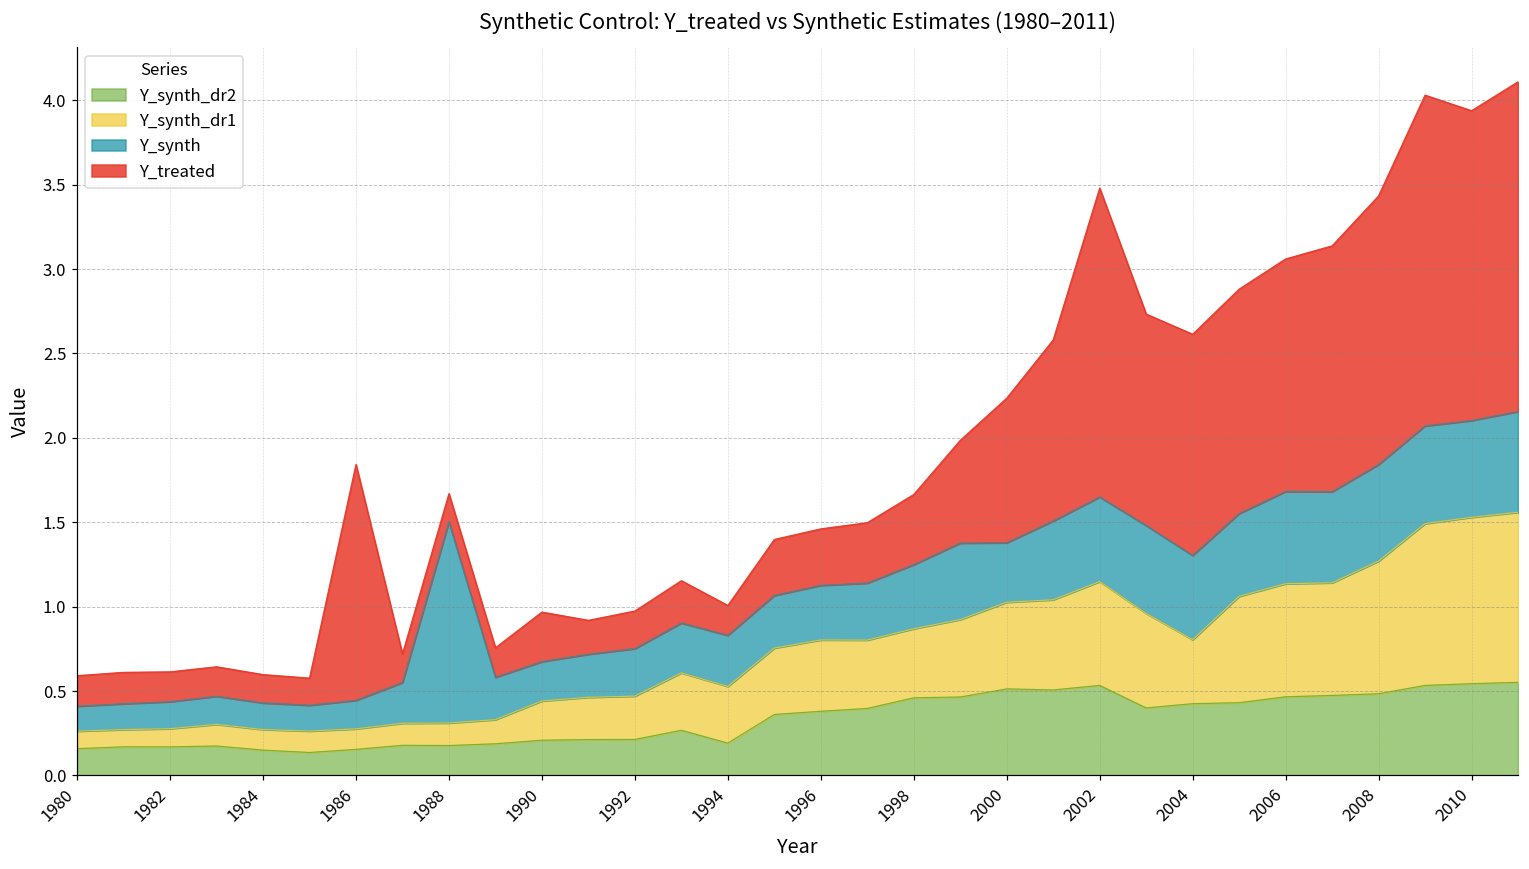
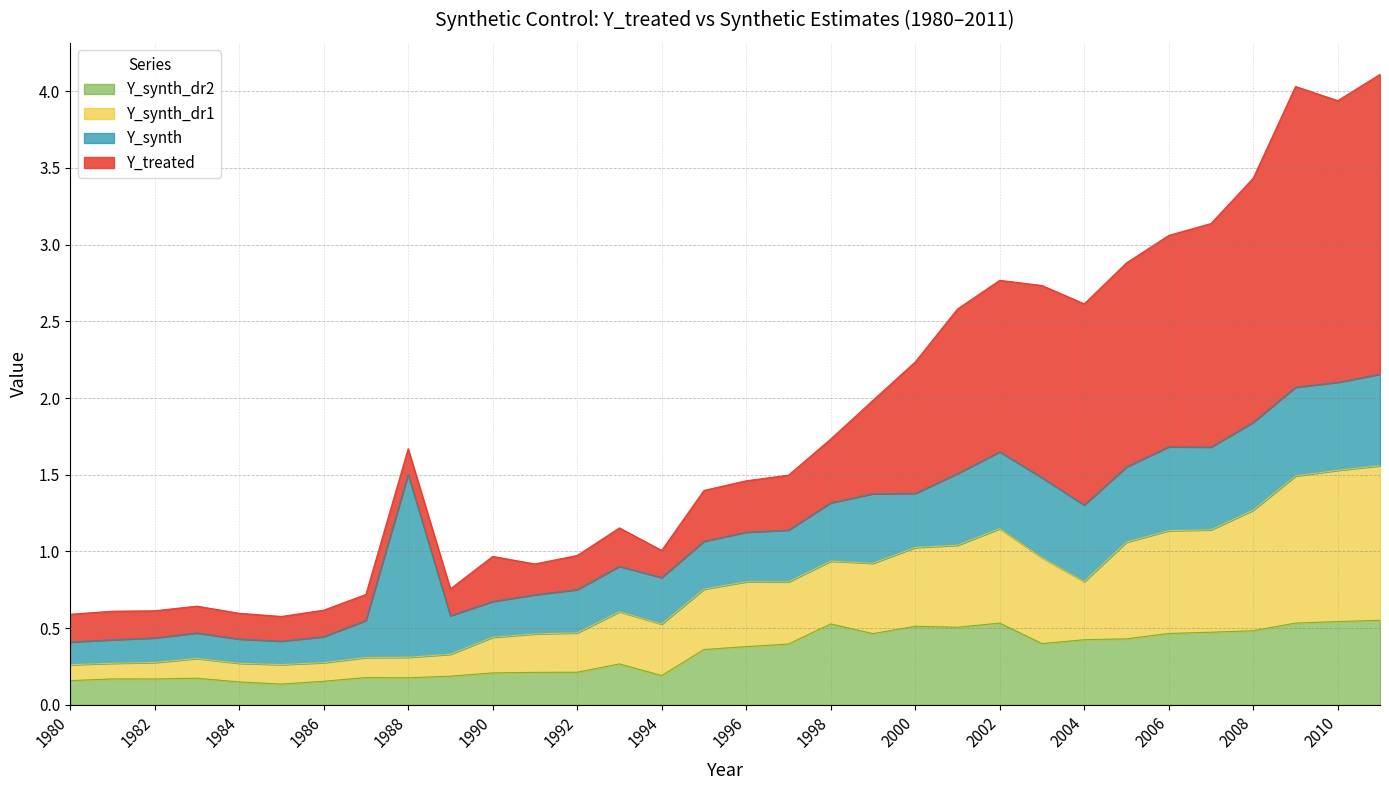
  {
    "Y_synth_dr2": {
      "1980": 0.16,
      "1982": 0.17,
      "1984": 0.15,
      "1986": 0.15,
      "1988": 0.18,
      "1990": 0.21,
      "1992": 0.21,
      "1994": 0.19,
      "1996": 0.38,
-     "1998": 0.46,
+     "1998": 0.53,
      "2000": 0.51,
      "2002": 0.53,
      "2004": 0.42,
      "2006": 0.47,
      "2008": 0.48,
      "2010": 0.54
    },
    "Y_synth_dr1": {
      "1980": 0.10,
      "1982": 0.11,
      "1984": 0.12,
      "1986": 0.12,
      "1988": 0.13,
      "1990": 0.23,
      "1992": 0.26,
      "1994": 0.34,
      "1996": 0.42,
      "1998": 0.41,
      "2000": 0.51,
      "2002": 0.62,
      "2004": 0.38,
      "2006": 0.67,
      "2008": 0.79,
      "2010": 0.99
    },
    "Y_synth": {
      "1980": 0.15,
      "1982": 0.16,
      "1984": 0.16,
      "1986": 0.17,
      "1988": 1.19,
      "1990": 0.23,
      "1992": 0.28,
      "1994": 0.30,
      "1996": 0.32,
      "1998": 0.38,
      "2000": 0.35,
      "2002": 0.50,
      "2004": 0.50,
      "2006": 0.55,
      "2008": 0.57,
      "2010": 0.57
    },
    "Y_treated": {
      "1980": 0.18,
      "1982": 0.18,
      "1984": 0.17,
-     "1986": 1.40,
+     "1986": 0.17,
      "1988": 0.17,
      "1990": 0.29,
      "1992": 0.22,
      "1994": 0.18,
      "1996": 0.34,
      "1998": 0.42,
      "2000": 0.86,
-     "2002": 1.83,
+     "2002": 1.12,
      "2004": 1.31,
      "2006": 1.38,
      "2008": 1.59,
      "2010": 1.84
    }
  }
